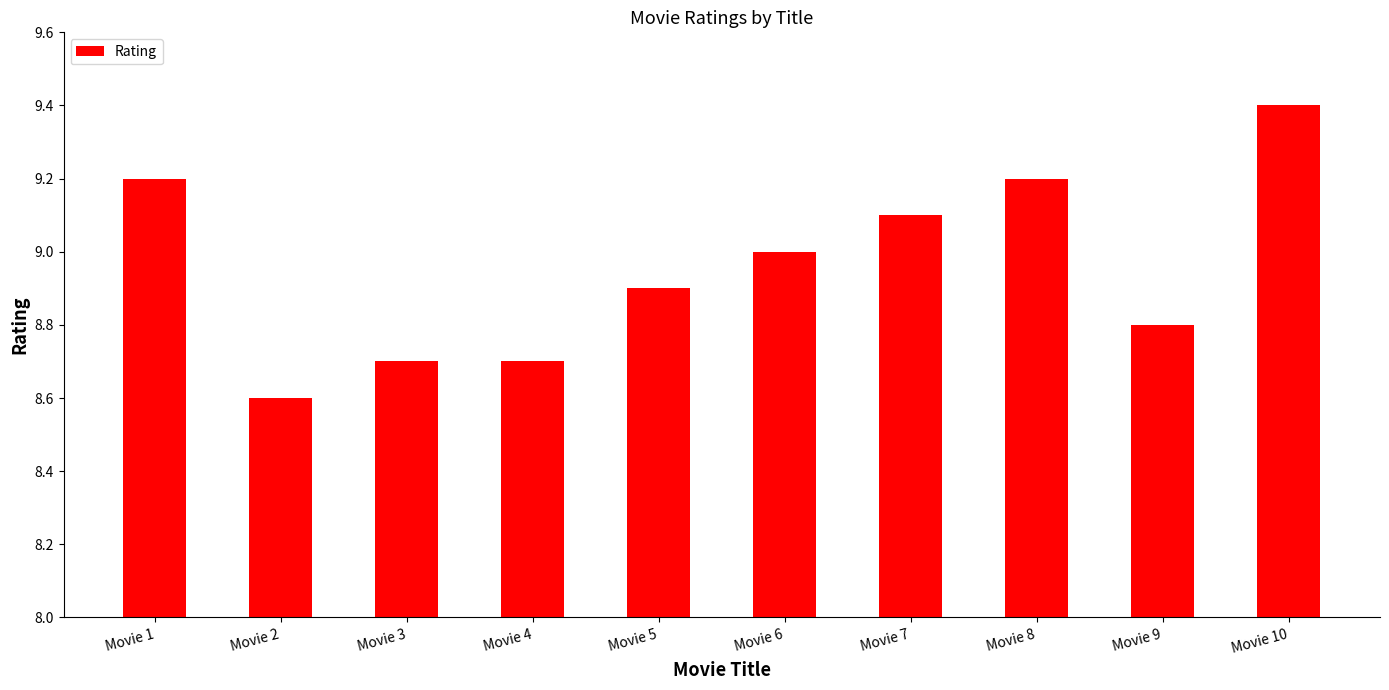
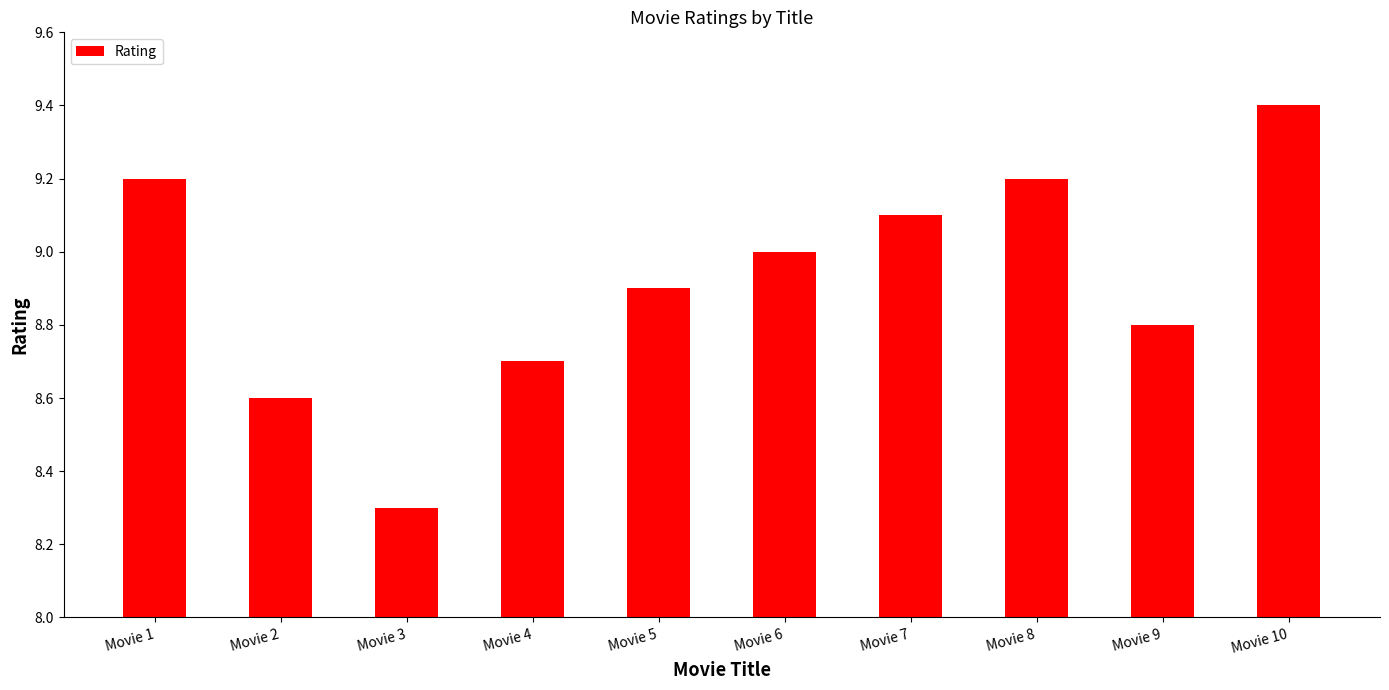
  {
    "Movie 1": 9.2,
    "Movie 2": 8.6,
-   "Movie 3": 8.7,
+   "Movie 3": 8.3,
    "Movie 4": 8.7,
    "Movie 5": 8.9,
    "Movie 6": 9.0,
    "Movie 7": 9.1,
    "Movie 8": 9.2,
    "Movie 9": 8.8,
    "Movie 10": 9.4
  }
